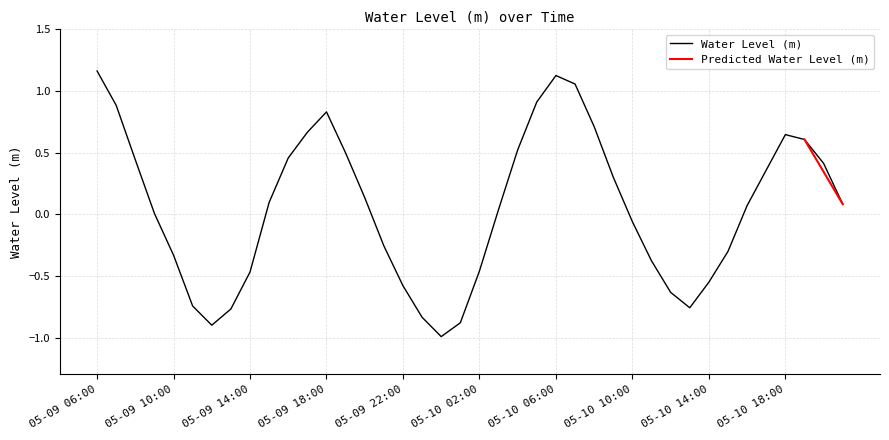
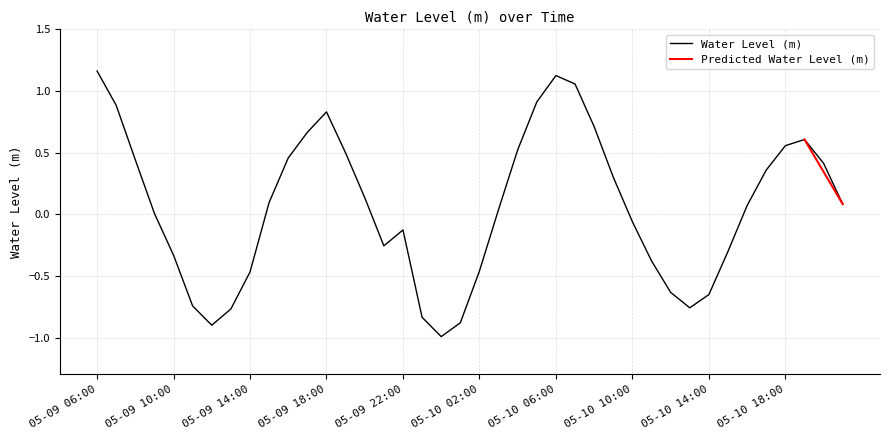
  {
    "Water Level (m)": {
      "05-09 06:00": 1.16,
      "05-09 10:00": -0.33,
      "05-09 14:00": -0.47,
      "05-09 18:00": 0.83,
-     "05-09 22:00": -0.58,
+     "05-09 22:00": -0.13,
      "05-10 02:00": -0.46,
      "05-10 06:00": 1.13,
      "05-10 10:00": -0.06,
-     "05-10 14:00": -0.55,
-     "05-10 18:00": 0.65
+     "05-10 14:00": -0.65,
+     "05-10 18:00": 0.56
    }
  }
